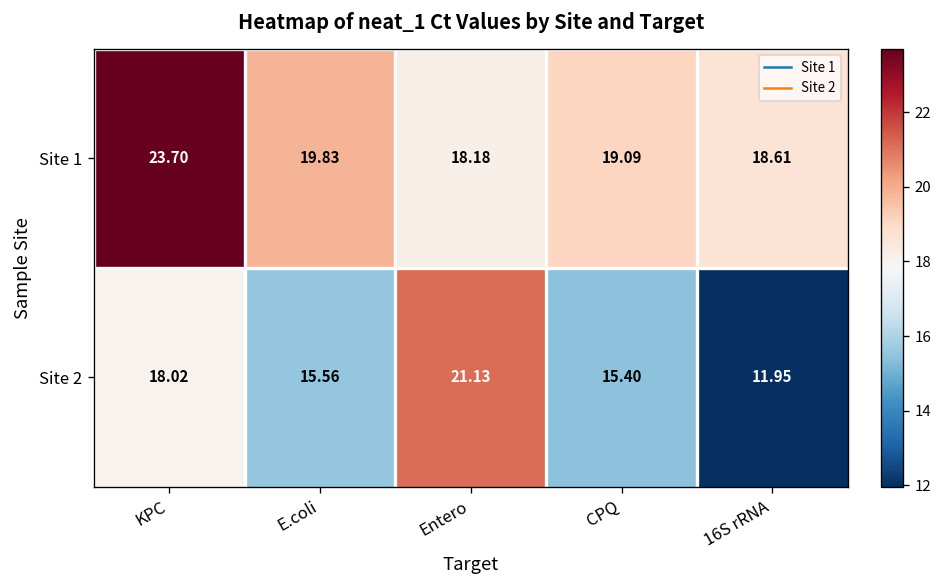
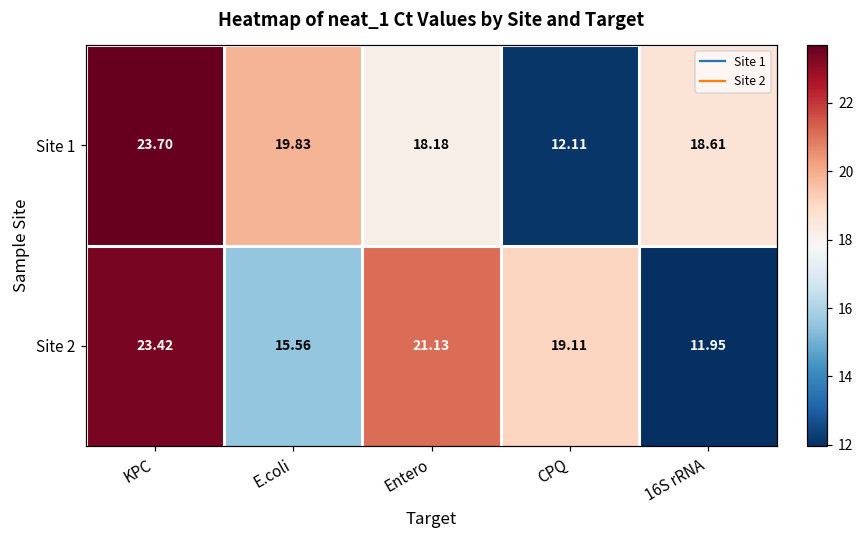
  {
    "Site 1": {
      "KPC": 23.70,
      "E.coli": 19.83,
      "Entero": 18.18,
-     "CPQ": 19.09,
+     "CPQ": 12.11,
      "16S rRNA": 18.61
    },
    "Site 2": {
-     "KPC": 18.02,
+     "KPC": 23.42,
      "E.coli": 15.56,
      "Entero": 21.13,
-     "CPQ": 15.40,
+     "CPQ": 19.11,
      "16S rRNA": 11.95
    }
  }
